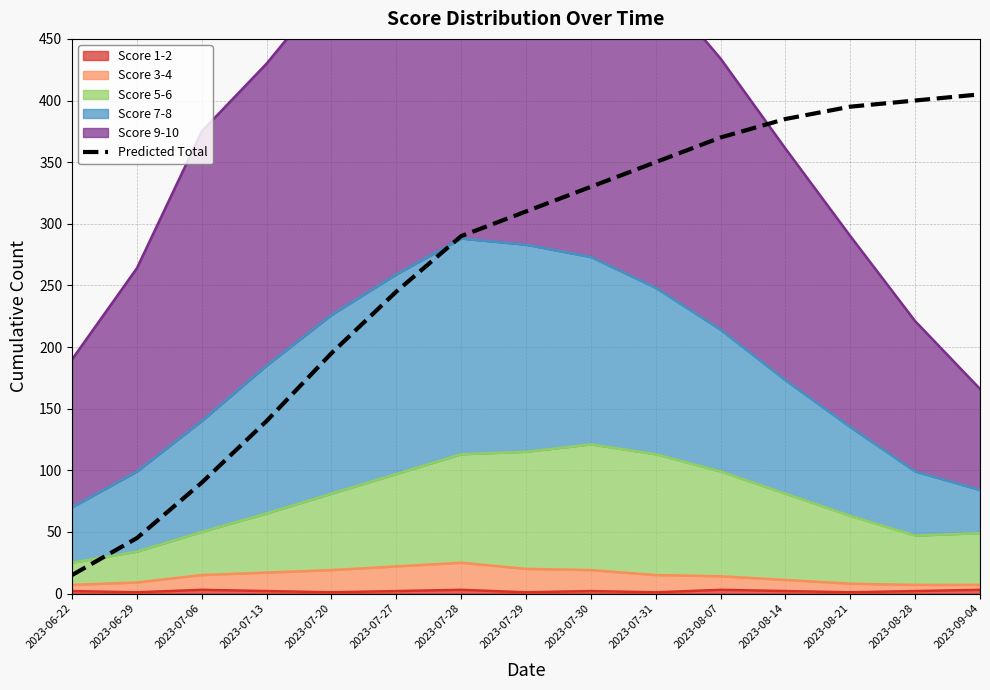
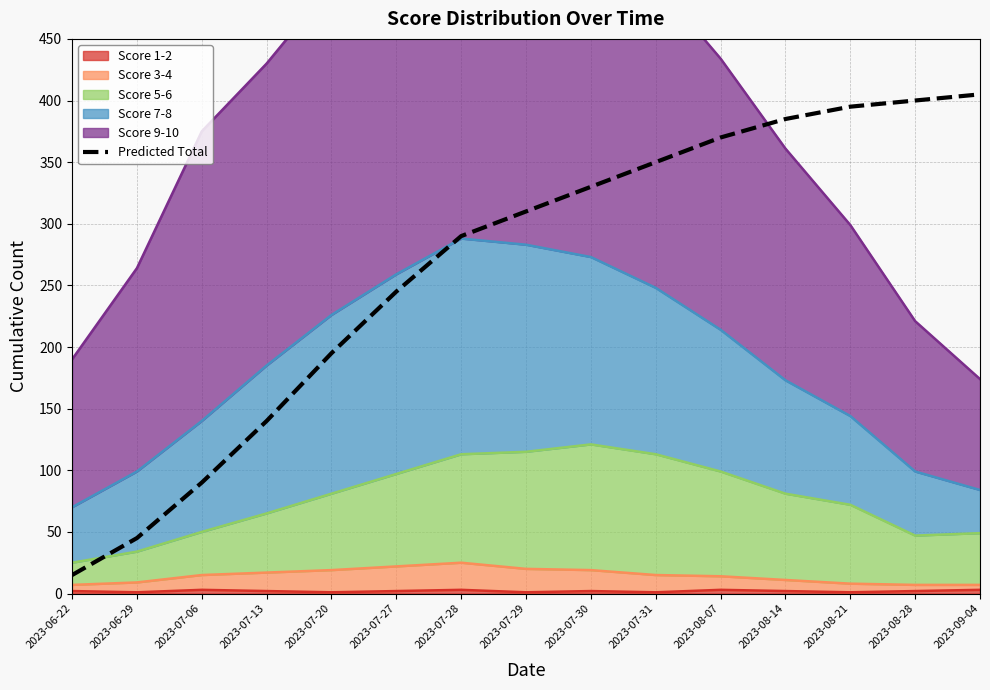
  {
    "Score 1-2": {
      "2023-06-22": 2,
      "2023-06-29": 1,
      "2023-07-06": 3,
      "2023-07-13": 2,
      "2023-07-20": 1,
      "2023-07-27": 2,
      "2023-07-28": 3,
      "2023-07-29": 1,
      "2023-07-30": 2,
      "2023-07-31": 1,
      "2023-08-07": 3,
      "2023-08-14": 2,
      "2023-08-21": 1,
      "2023-08-28": 2,
      "2023-09-04": 3
    },
    "Score 3-4": {
      "2023-06-22": 7,
      "2023-06-29": 9,
      "2023-07-06": 15,
      "2023-07-13": 17,
      "2023-07-20": 19,
      "2023-07-27": 22,
      "2023-07-28": 25,
      "2023-07-29": 20,
      "2023-07-30": 19,
      "2023-07-31": 15,
      "2023-08-07": 14,
      "2023-08-14": 11,
      "2023-08-21": 8,
      "2023-08-28": 7,
      "2023-09-04": 7
    },
    "Score 5-6": {
      "2023-06-22": 18,
      "2023-06-29": 25,
      "2023-07-06": 35,
      "2023-07-13": 48,
      "2023-07-20": 62,
      "2023-07-27": 75,
      "2023-07-28": 88,
      "2023-07-29": 95,
      "2023-07-30": 102,
      "2023-07-31": 98,
      "2023-08-07": 85,
      "2023-08-14": 70,
-     "2023-08-21": 55,
+     "2023-08-21": 64,
      "2023-08-28": 40,
      "2023-09-04": 42
    },
    "Score 7-8": {
      "2023-06-22": 45,
      "2023-06-29": 65,
      "2023-07-06": 90,
      "2023-07-13": 120,
      "2023-07-20": 145,
      "2023-07-27": 162,
      "2023-07-29": 168,
      "2023-07-30": 152,
      "2023-07-31": 135,
      "2023-08-07": 115,
      "2023-08-14": 92,
      "2023-08-21": 72,
      "2023-08-28": 52,
      "2023-09-04": 35
    },
    "Score 9-10": {
      "2023-06-22": 120,
      "2023-06-29": 165,
      "2023-07-13": 245,
      "2023-08-07": 220,
      "2023-08-14": 188,
      "2023-08-21": 155,
      "2023-08-28": 122,
-     "2023-09-04": 82
+     "2023-09-04": 90
    },
    "Predicted Total": {
      "2023-06-22": 15,
      "2023-06-29": 45,
      "2023-07-06": 90,
      "2023-07-13": 140,
      "2023-07-20": 195,
      "2023-07-27": 245,
      "2023-07-29": 310,
      "2023-07-30": 330,
      "2023-07-31": 350,
      "2023-08-07": 370,
      "2023-08-14": 385,
      "2023-08-21": 395,
      "2023-08-28": 400,
      "2023-09-04": 405
    }
  }
